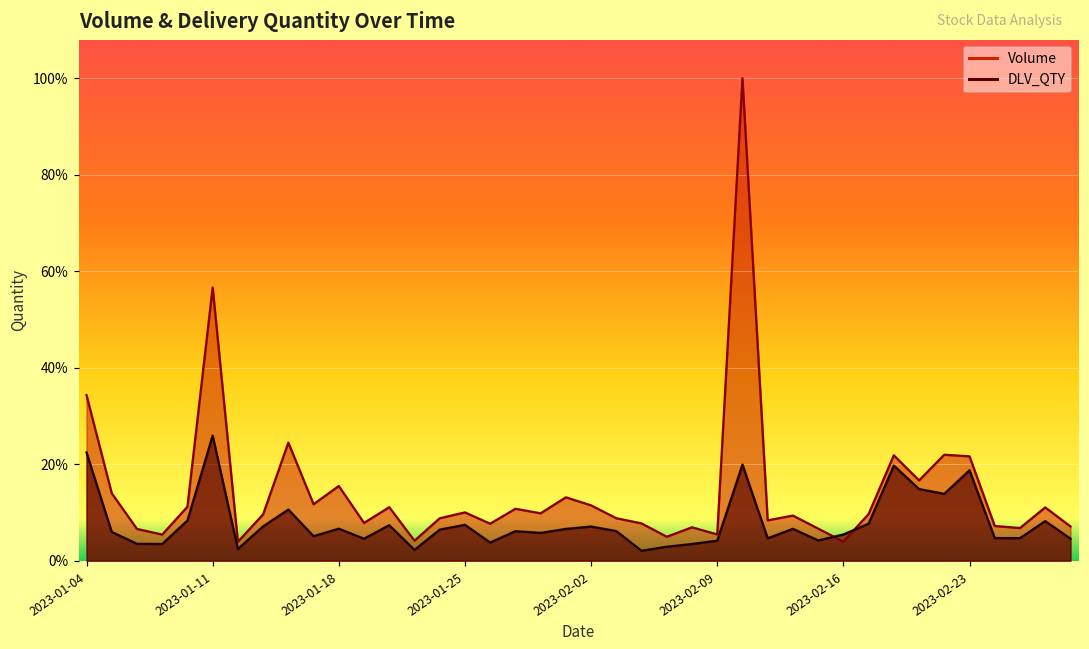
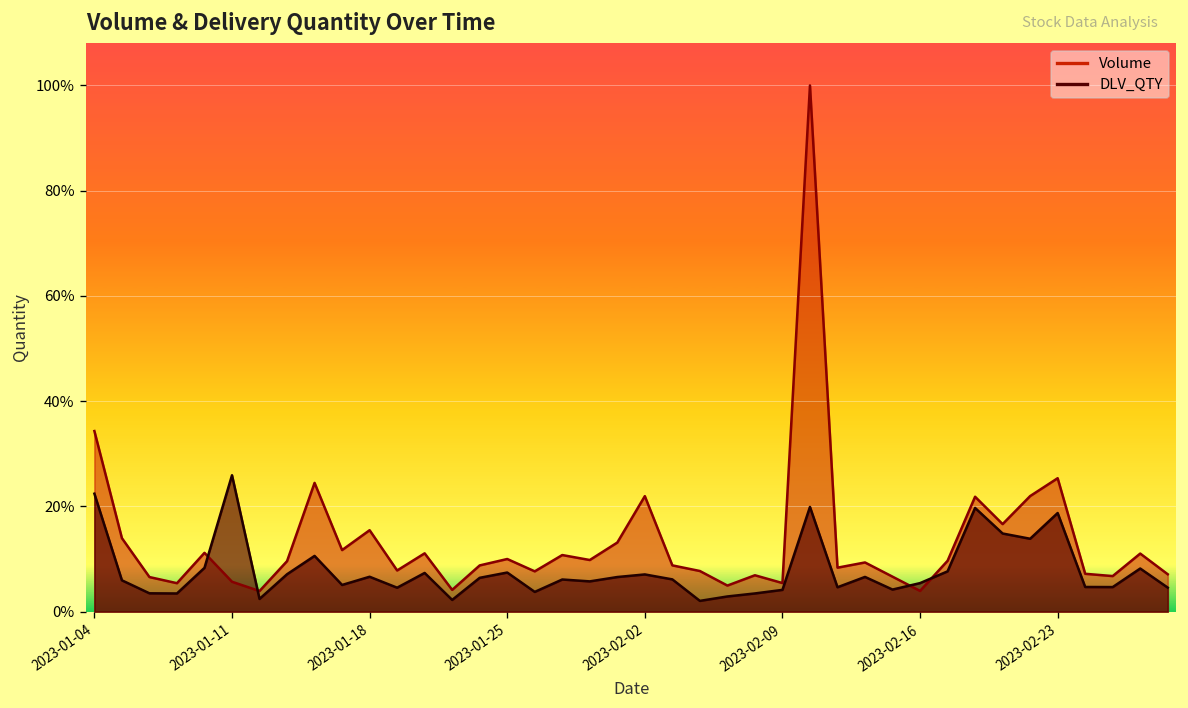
  {
    "Volume": {
      "2023-01-04": "34%",
-     "2023-01-11": "57%",
+     "2023-01-11": "6%",
      "2023-01-18": "15%",
      "2023-01-25": "10%",
-     "2023-02-02": "11%",
+     "2023-02-02": "22%",
      "2023-02-09": "5%",
      "2023-02-16": "4%",
-     "2023-02-23": "22%"
+     "2023-02-23": "25%"
    },
    "DLV_QTY": {
      "2023-01-04": "22%",
      "2023-01-11": "26%",
      "2023-01-18": "7%",
      "2023-01-25": "7%",
      "2023-02-02": "7%",
      "2023-02-09": "4%",
      "2023-02-16": "5%",
      "2023-02-23": "19%"
    }
  }
